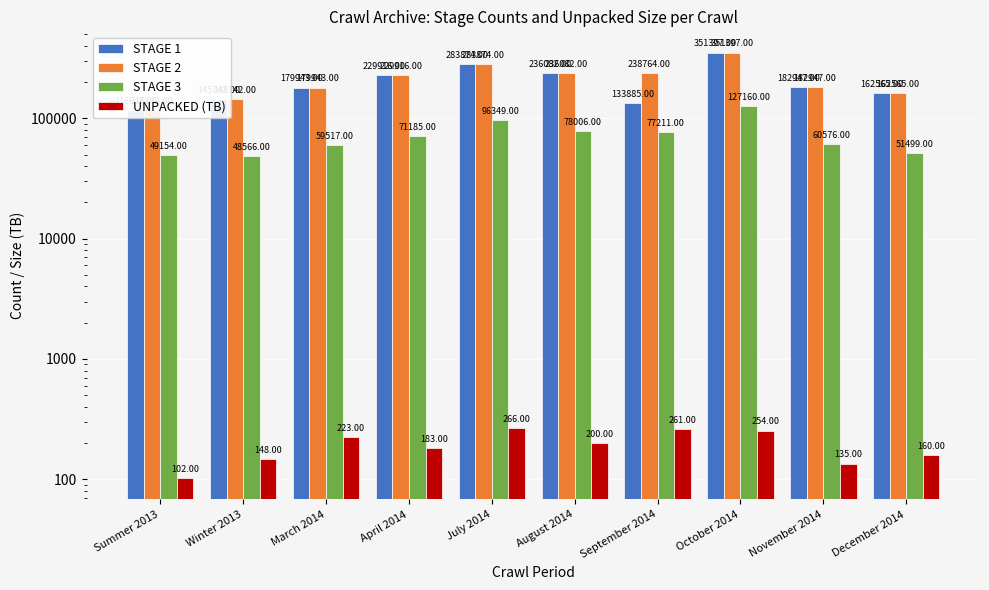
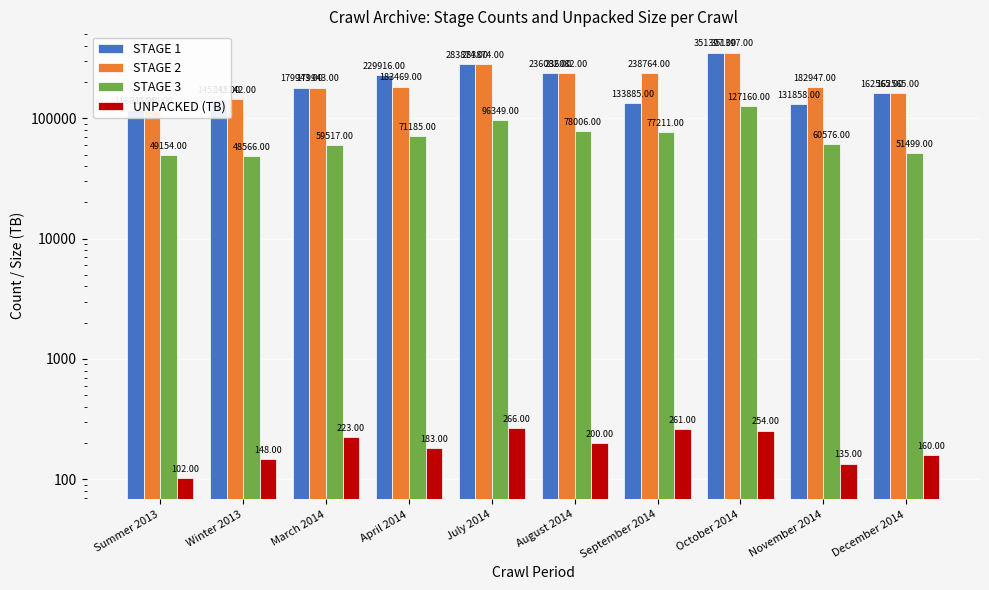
  {
    "STAGE 1": {
      "April 2014": 229916.00,
      "September 2014": 133885.00,
-     "November 2014": 182947.00
+     "November 2014": 131858.00
    },
    "STAGE 2": {
-     "April 2014": 229916.00,
+     "April 2014": 183469.00,
      "September 2014": 238764.00,
      "November 2014": 182947.00
    },
    "STAGE 3": {
      "Summer 2013": 49154.00,
      "Winter 2013": 48566.00,
      "March 2014": 59517.00,
      "April 2014": 71185.00,
      "July 2014": 96349.00,
      "August 2014": 78006.00,
      "September 2014": 77211.00,
      "October 2014": 127160.00,
      "November 2014": 60576.00,
      "December 2014": 51499.00
    },
    "UNPACKED (TB)": {
      "Summer 2013": 102.00,
      "Winter 2013": 148.00,
      "March 2014": 223.00,
      "April 2014": 183.00,
      "July 2014": 266.00,
      "August 2014": 200.00,
      "September 2014": 261.00,
      "October 2014": 254.00,
      "November 2014": 135.00,
      "December 2014": 160.00
    }
  }
